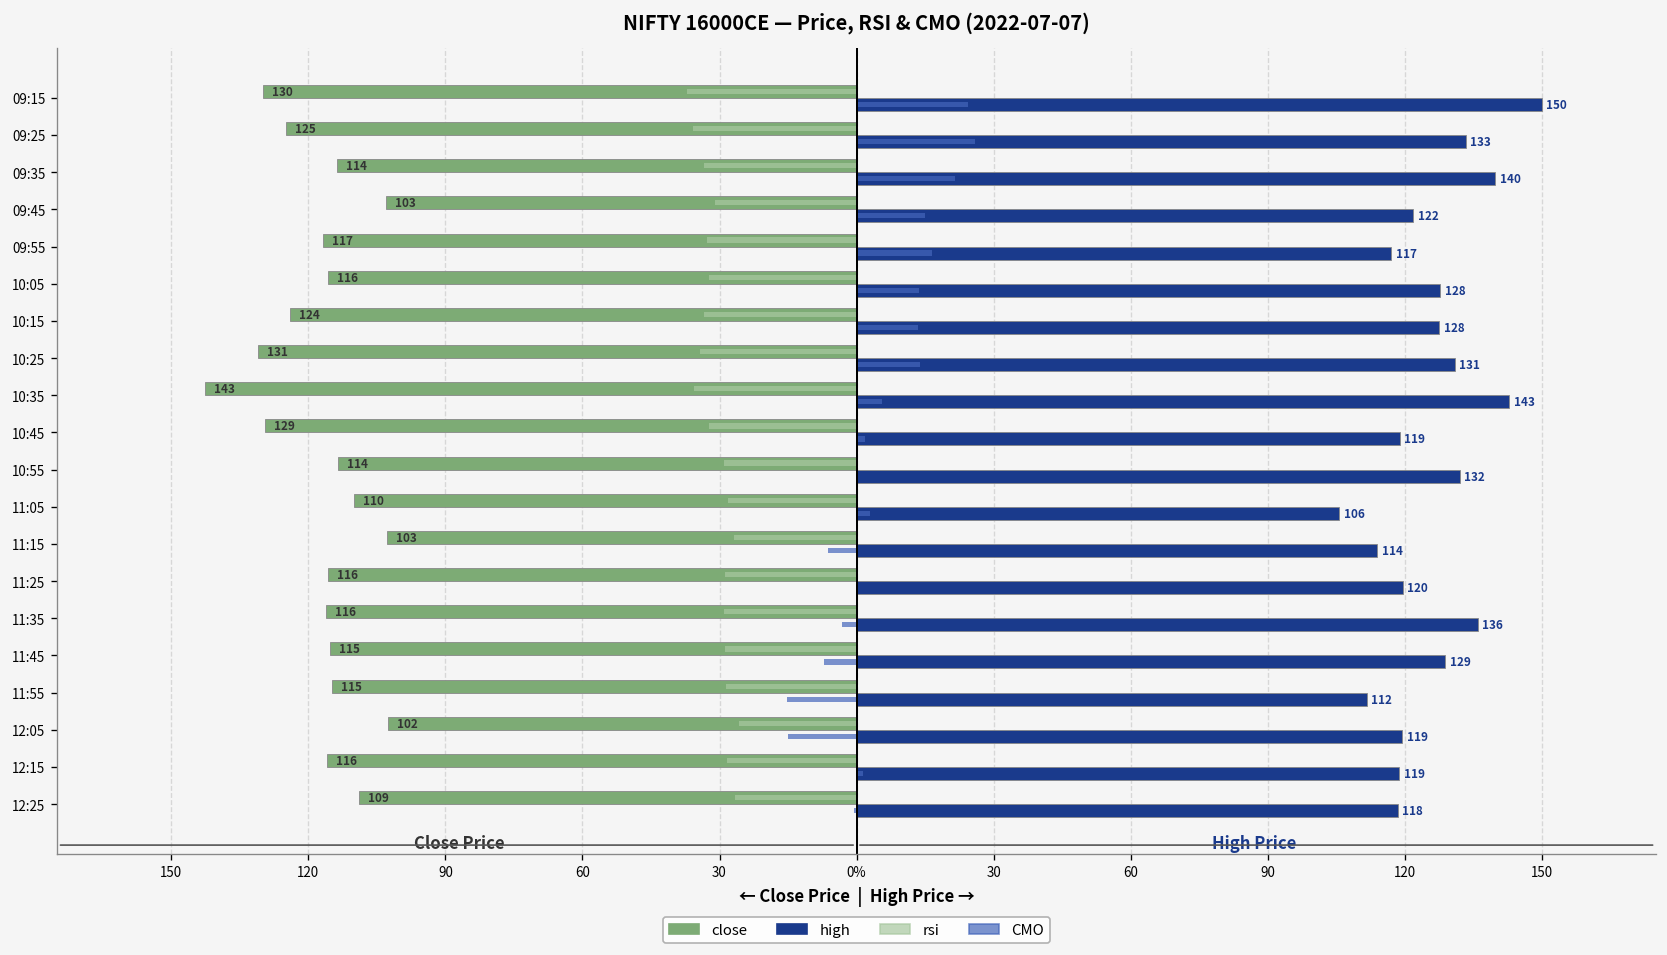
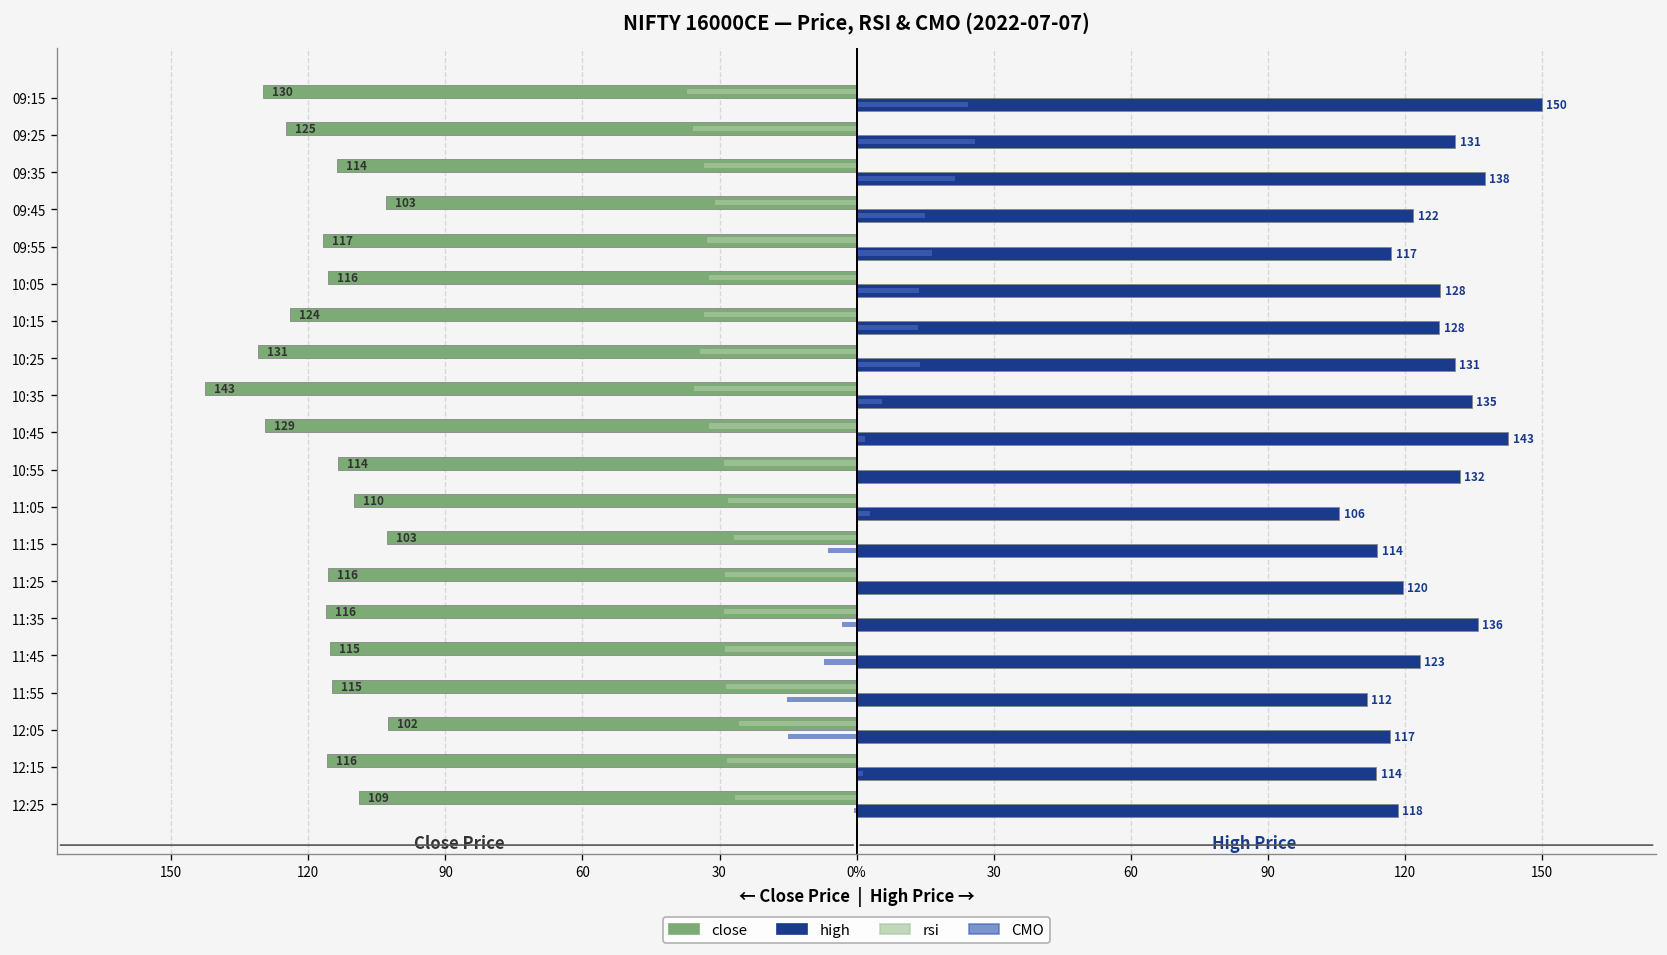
  {
    "high": {
      "09:15": 150,
-     "09:25": 133,
-     "09:35": 140,
+     "09:25": 131,
+     "09:35": 138,
      "09:45": 122,
      "09:55": 117,
      "10:05": 128,
      "10:15": 128,
      "10:25": 131,
-     "10:35": 143,
-     "10:45": 119,
+     "10:35": 135,
+     "10:45": 143,
      "10:55": 132,
      "11:05": 106,
      "11:15": 114,
      "11:25": 120,
      "11:35": 136,
-     "11:45": 129,
+     "11:45": 123,
      "11:55": 112,
-     "12:05": 119,
-     "12:15": 119,
+     "12:05": 117,
+     "12:15": 114,
      "12:25": 118
    }
  }
